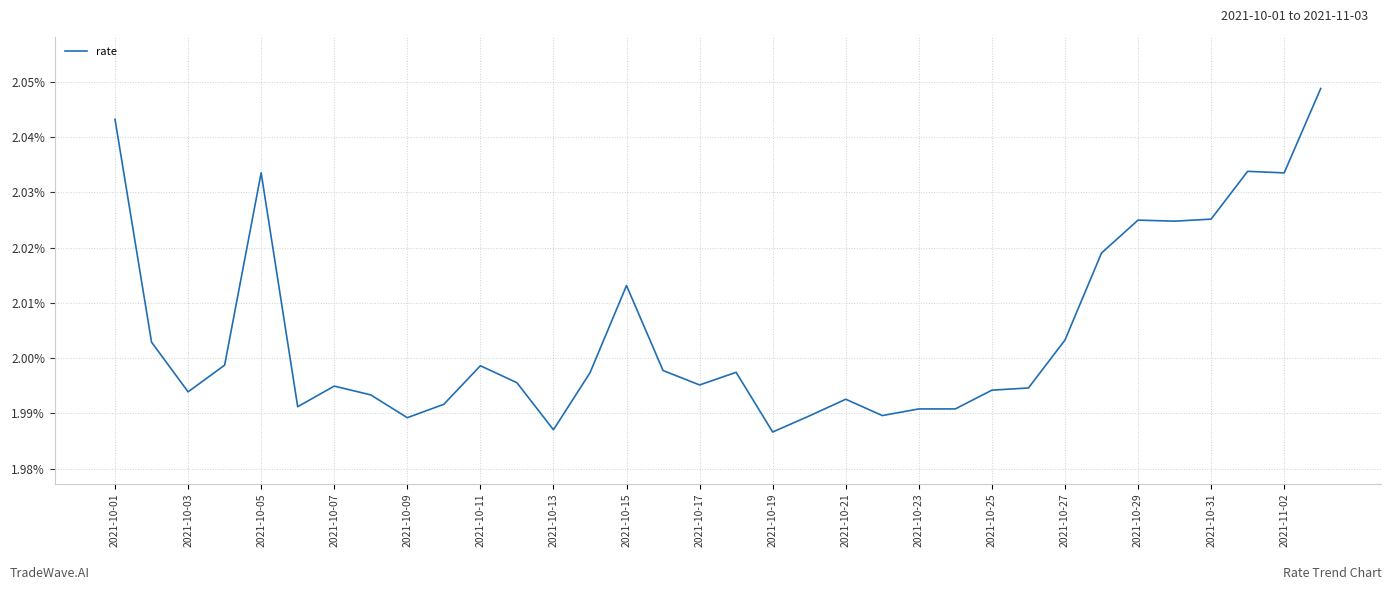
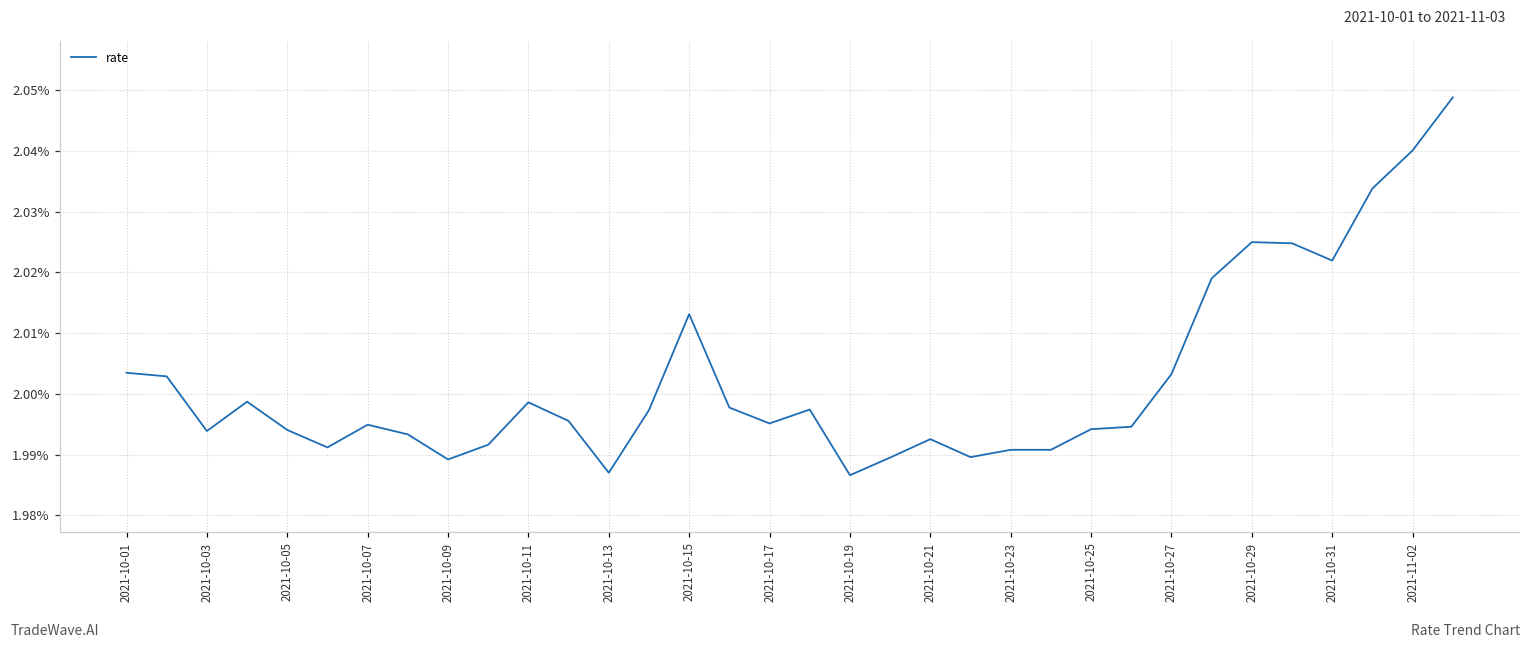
  {
-   "2021-10-01": "2.043%",
+   "2021-10-01": "2.003%",
    "2021-10-03": "1.994%",
-   "2021-10-05": "2.034%",
+   "2021-10-05": "1.994%",
    "2021-10-07": "1.995%",
    "2021-10-09": "1.989%",
    "2021-10-11": "1.999%",
    "2021-10-13": "1.987%",
    "2021-10-15": "2.013%",
    "2021-10-17": "1.995%",
    "2021-10-19": "1.987%",
    "2021-10-21": "1.993%",
    "2021-10-23": "1.991%",
    "2021-10-25": "1.994%",
    "2021-10-27": "2.003%",
    "2021-10-29": "2.025%",
-   "2021-10-31": "2.025%",
-   "2021-11-02": "2.034%"
+   "2021-10-31": "2.022%",
+   "2021-11-02": "2.040%"
  }
